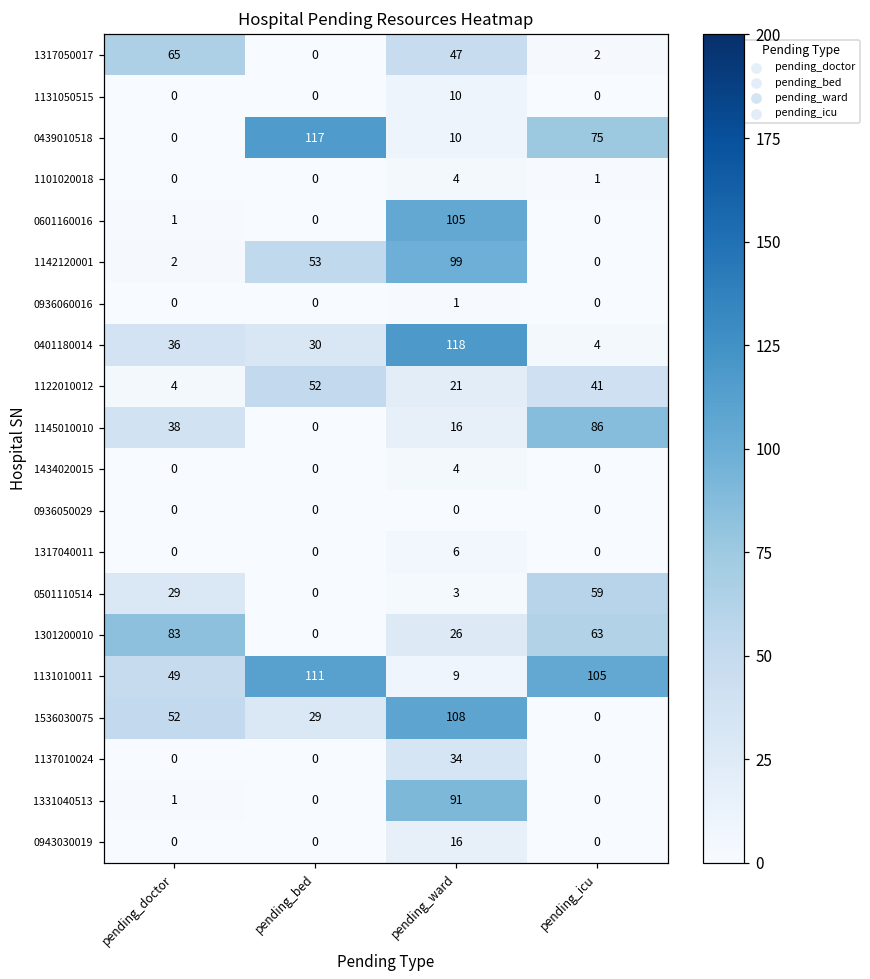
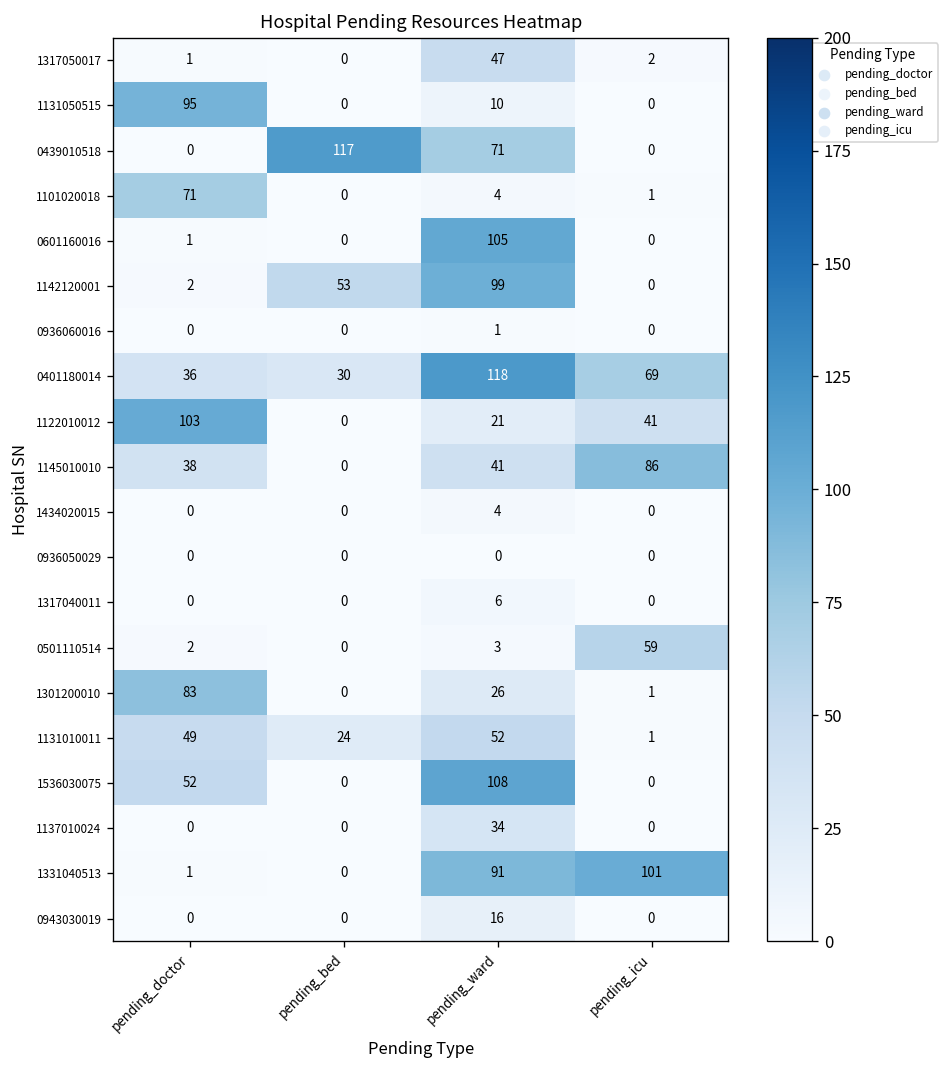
  {
    "1317050017": {
-     "pending_doctor": 65,
+     "pending_doctor": 1,
      "pending_bed": 0,
      "pending_ward": 47,
      "pending_icu": 2
    },
    "1131050515": {
-     "pending_doctor": 0,
+     "pending_doctor": 95,
      "pending_bed": 0,
      "pending_ward": 10,
      "pending_icu": 0
    },
    "0439010518": {
      "pending_doctor": 0,
      "pending_bed": 117,
-     "pending_ward": 10,
-     "pending_icu": 75
+     "pending_ward": 71,
+     "pending_icu": 0
    },
    "1101020018": {
-     "pending_doctor": 0,
+     "pending_doctor": 71,
      "pending_bed": 0,
      "pending_ward": 4,
      "pending_icu": 1
    },
    "0601160016": {
      "pending_doctor": 1,
      "pending_bed": 0,
      "pending_ward": 105,
      "pending_icu": 0
    },
    "1142120001": {
      "pending_doctor": 2,
      "pending_bed": 53,
      "pending_ward": 99,
      "pending_icu": 0
    },
    "0936060016": {
      "pending_doctor": 0,
      "pending_bed": 0,
      "pending_ward": 1,
      "pending_icu": 0
    },
    "0401180014": {
      "pending_doctor": 36,
      "pending_bed": 30,
      "pending_ward": 118,
-     "pending_icu": 4
+     "pending_icu": 69
    },
    "1122010012": {
-     "pending_doctor": 4,
-     "pending_bed": 52,
+     "pending_doctor": 103,
+     "pending_bed": 0,
      "pending_ward": 21,
      "pending_icu": 41
    },
    "1145010010": {
      "pending_doctor": 38,
      "pending_bed": 0,
-     "pending_ward": 16,
+     "pending_ward": 41,
      "pending_icu": 86
    },
    "1434020015": {
      "pending_doctor": 0,
      "pending_bed": 0,
      "pending_ward": 4,
      "pending_icu": 0
    },
    "0936050029": {
      "pending_doctor": 0,
      "pending_bed": 0,
      "pending_ward": 0,
      "pending_icu": 0
    },
    "1317040011": {
      "pending_doctor": 0,
      "pending_bed": 0,
      "pending_ward": 6,
      "pending_icu": 0
    },
    "0501110514": {
-     "pending_doctor": 29,
+     "pending_doctor": 2,
      "pending_bed": 0,
      "pending_ward": 3,
      "pending_icu": 59
    },
    "1301200010": {
      "pending_doctor": 83,
      "pending_bed": 0,
      "pending_ward": 26,
-     "pending_icu": 63
+     "pending_icu": 1
    },
    "1131010011": {
      "pending_doctor": 49,
-     "pending_bed": 111,
-     "pending_ward": 9,
-     "pending_icu": 105
+     "pending_bed": 24,
+     "pending_ward": 52,
+     "pending_icu": 1
    },
    "1536030075": {
      "pending_doctor": 52,
-     "pending_bed": 29,
+     "pending_bed": 0,
      "pending_ward": 108,
      "pending_icu": 0
    },
    "1137010024": {
      "pending_doctor": 0,
      "pending_bed": 0,
      "pending_ward": 34,
      "pending_icu": 0
    },
    "1331040513": {
      "pending_doctor": 1,
      "pending_bed": 0,
      "pending_ward": 91,
-     "pending_icu": 0
+     "pending_icu": 101
    },
    "0943030019": {
      "pending_doctor": 0,
      "pending_bed": 0,
      "pending_ward": 16,
      "pending_icu": 0
    }
  }
